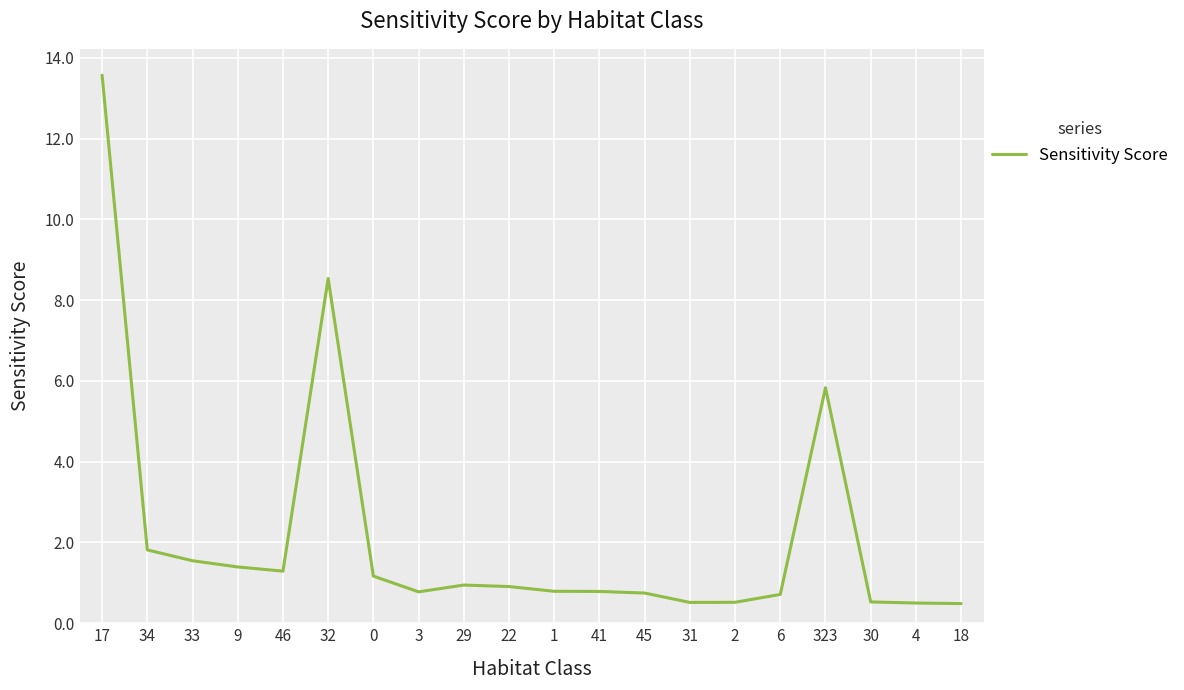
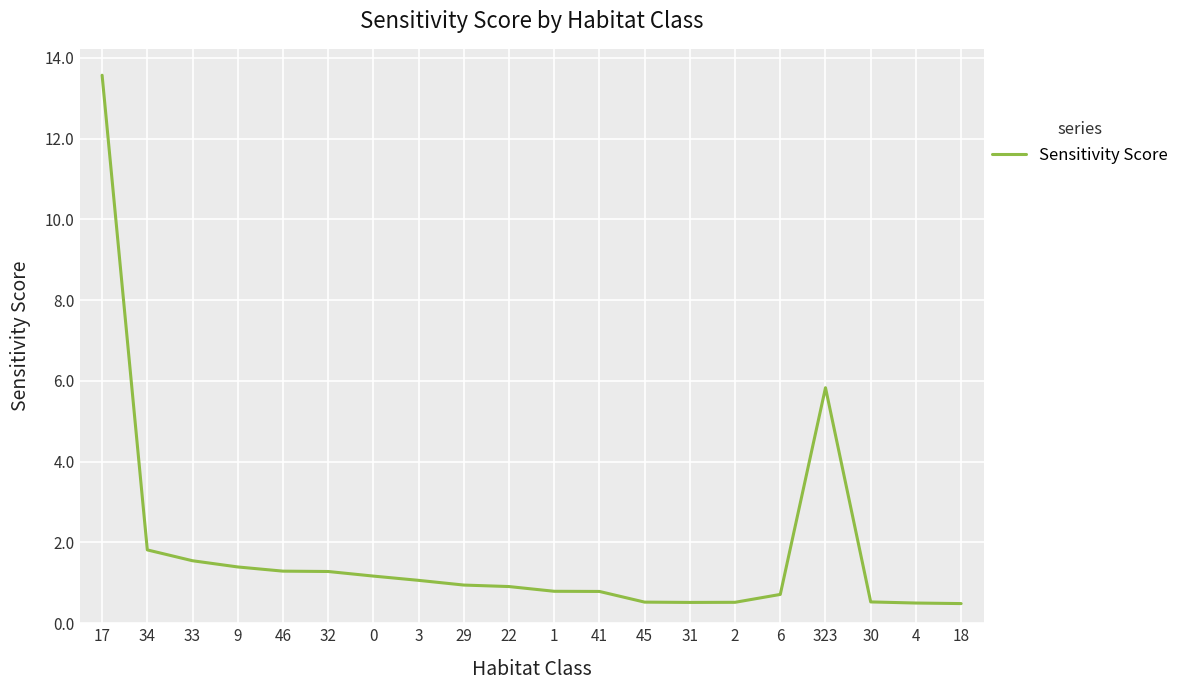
  {
    "17": 13.6,
    "34": 1.8,
    "33": 1.5,
    "9": 1.4,
    "46": 1.3,
-   "32": 8.5,
+   "32": 1.3,
    "0": 1.2,
-   "3": 0.8,
+   "3": 1.1,
    "29": 0.9,
    "22": 0.9,
    "1": 0.8,
    "41": 0.8,
-   "45": 0.7,
+   "45": 0.5,
    "31": 0.5,
    "2": 0.5,
    "6": 0.7,
    "323": 5.8,
    "30": 0.5,
    "4": 0.5,
    "18": 0.5
  }
